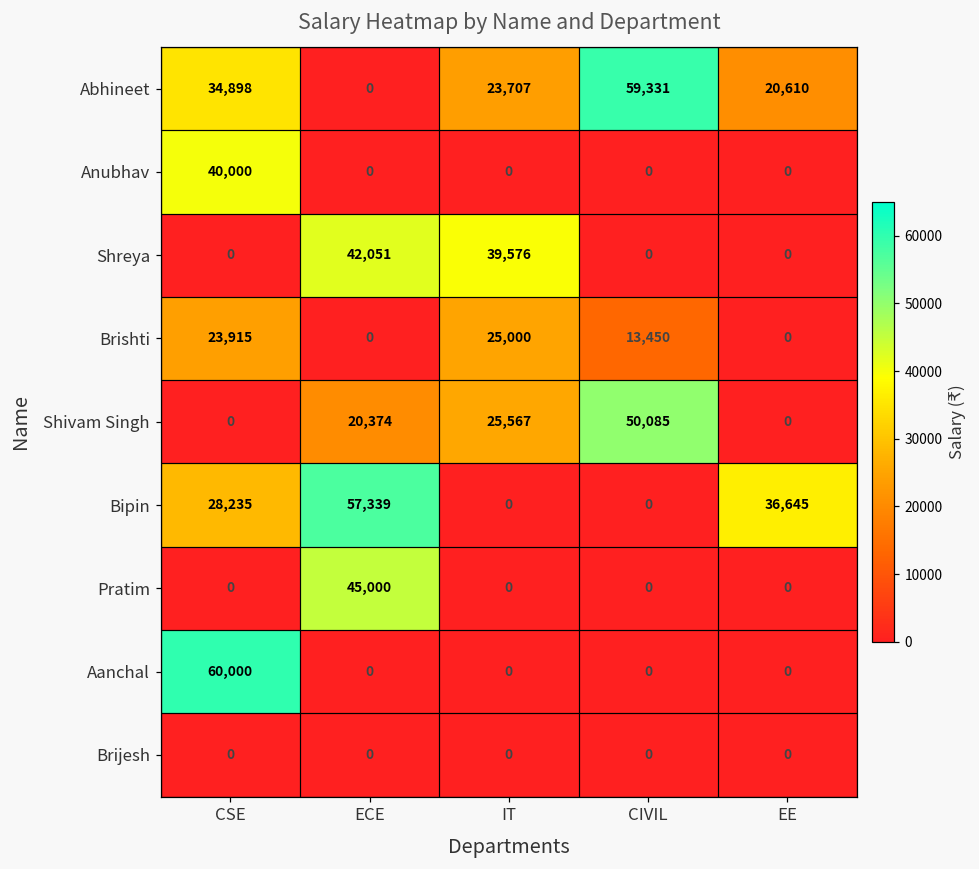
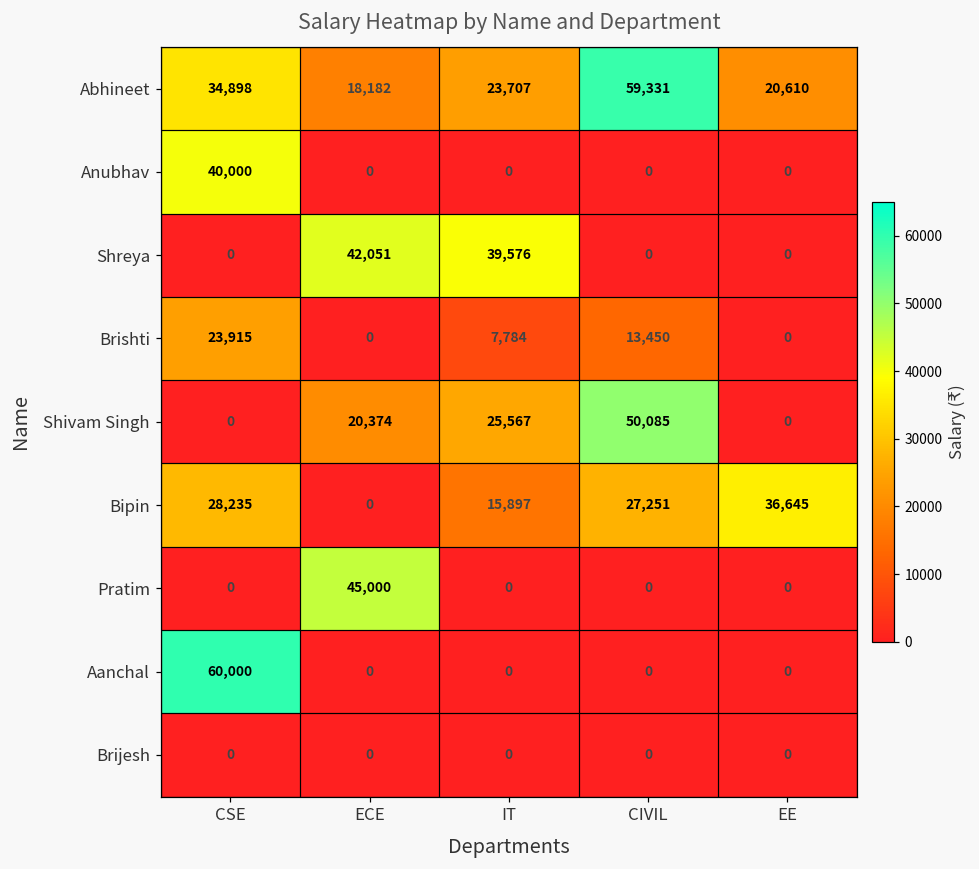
  {
    "Abhineet": {
      "CSE": "34,898",
-     "ECE": "0",
+     "ECE": "18,182",
      "IT": "23,707",
      "CIVIL": "59,331",
      "EE": "20,610"
    },
    "Anubhav": {
      "CSE": "40,000",
      "ECE": "0",
      "IT": "0",
      "CIVIL": "0",
      "EE": "0"
    },
    "Shreya": {
      "CSE": "0",
      "ECE": "42,051",
      "IT": "39,576",
      "CIVIL": "0",
      "EE": "0"
    },
    "Brishti": {
      "CSE": "23,915",
      "ECE": "0",
-     "IT": "25,000",
+     "IT": "7,784",
      "CIVIL": "13,450",
      "EE": "0"
    },
    "Shivam Singh": {
      "CSE": "0",
      "ECE": "20,374",
      "IT": "25,567",
      "CIVIL": "50,085",
      "EE": "0"
    },
    "Bipin": {
      "CSE": "28,235",
-     "ECE": "57,339",
-     "IT": "0",
-     "CIVIL": "0",
+     "ECE": "0",
+     "IT": "15,897",
+     "CIVIL": "27,251",
      "EE": "36,645"
    },
    "Pratim": {
      "CSE": "0",
      "ECE": "45,000",
      "IT": "0",
      "CIVIL": "0",
      "EE": "0"
    },
    "Aanchal": {
      "CSE": "60,000",
      "ECE": "0",
      "IT": "0",
      "CIVIL": "0",
      "EE": "0"
    },
    "Brijesh": {
      "CSE": "0",
      "ECE": "0",
      "IT": "0",
      "CIVIL": "0",
      "EE": "0"
    }
  }
